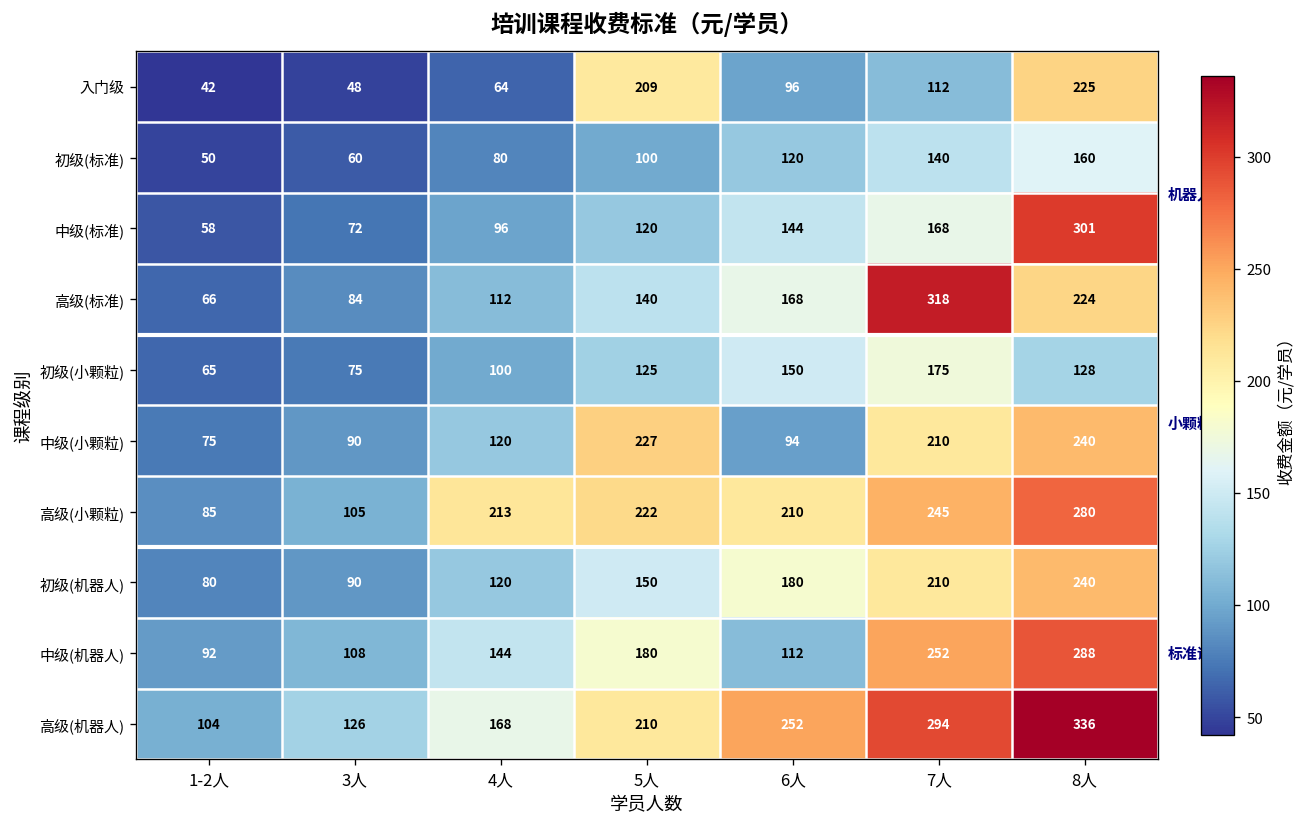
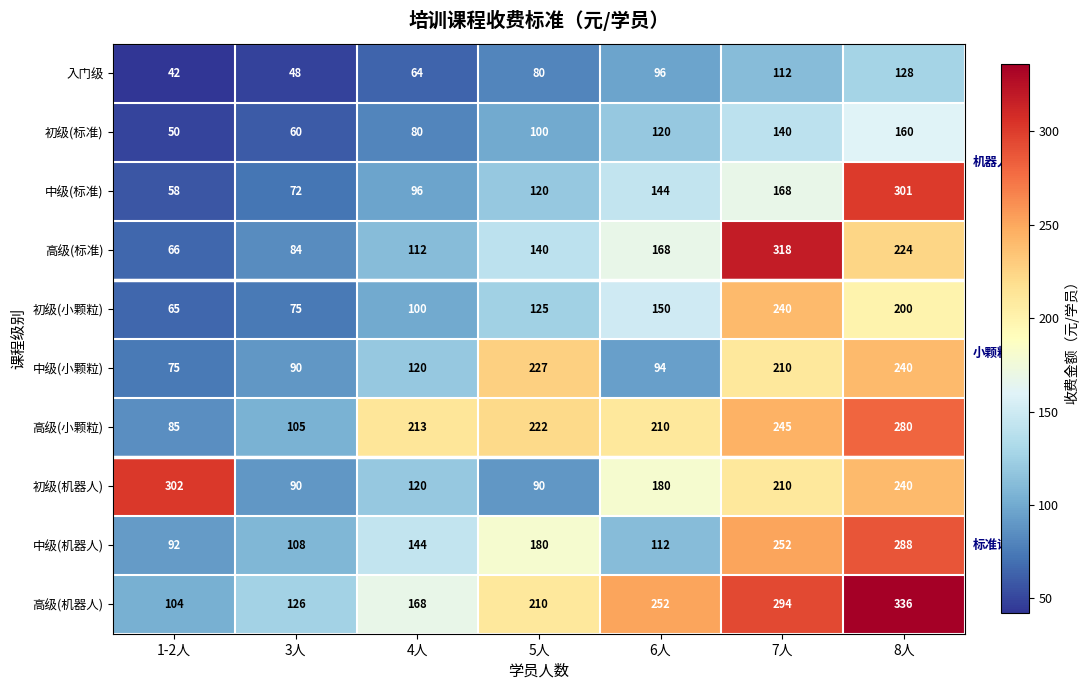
  {
    "入门级": {
      "1-2人": 42,
      "3人": 48,
      "4人": 64,
-     "5人": 209,
+     "5人": 80,
      "6人": 96,
      "7人": 112,
-     "8人": 225
+     "8人": 128
    },
    "初级(标准)": {
      "1-2人": 50,
      "3人": 60,
      "4人": 80,
      "5人": 100,
      "6人": 120,
      "7人": 140,
      "8人": 160
    },
    "中级(标准)": {
      "1-2人": 58,
      "3人": 72,
      "4人": 96,
      "5人": 120,
      "6人": 144,
      "7人": 168,
      "8人": 301
    },
    "高级(标准)": {
      "1-2人": 66,
      "3人": 84,
      "4人": 112,
      "5人": 140,
      "6人": 168,
      "7人": 318,
      "8人": 224
    },
    "初级(小颗粒)": {
      "1-2人": 65,
      "3人": 75,
      "4人": 100,
      "5人": 125,
      "6人": 150,
-     "7人": 175,
-     "8人": 128
+     "7人": 240,
+     "8人": 200
    },
    "中级(小颗粒)": {
      "1-2人": 75,
      "3人": 90,
      "4人": 120,
      "5人": 227,
      "6人": 94,
      "7人": 210,
      "8人": 240
    },
    "高级(小颗粒)": {
      "1-2人": 85,
      "3人": 105,
      "4人": 213,
      "5人": 222,
      "6人": 210,
      "7人": 245,
      "8人": 280
    },
    "初级(机器人)": {
-     "1-2人": 80,
+     "1-2人": 302,
      "3人": 90,
      "4人": 120,
-     "5人": 150,
+     "5人": 90,
      "6人": 180,
      "7人": 210,
      "8人": 240
    },
    "中级(机器人)": {
      "1-2人": 92,
      "3人": 108,
      "4人": 144,
      "5人": 180,
      "6人": 112,
      "7人": 252,
      "8人": 288
    },
    "高级(机器人)": {
      "1-2人": 104,
      "3人": 126,
      "4人": 168,
      "5人": 210,
      "6人": 252,
      "7人": 294,
      "8人": 336
    }
  }
